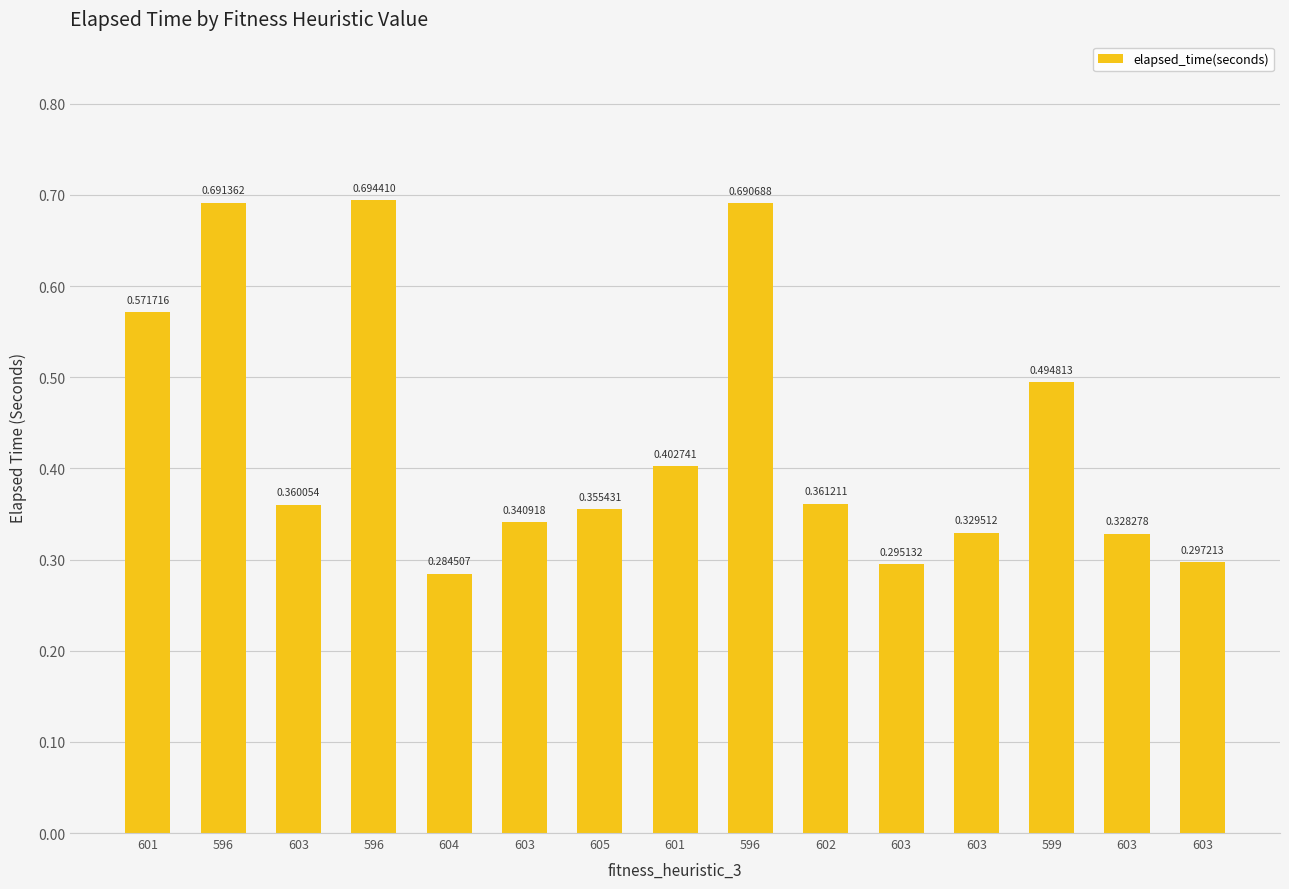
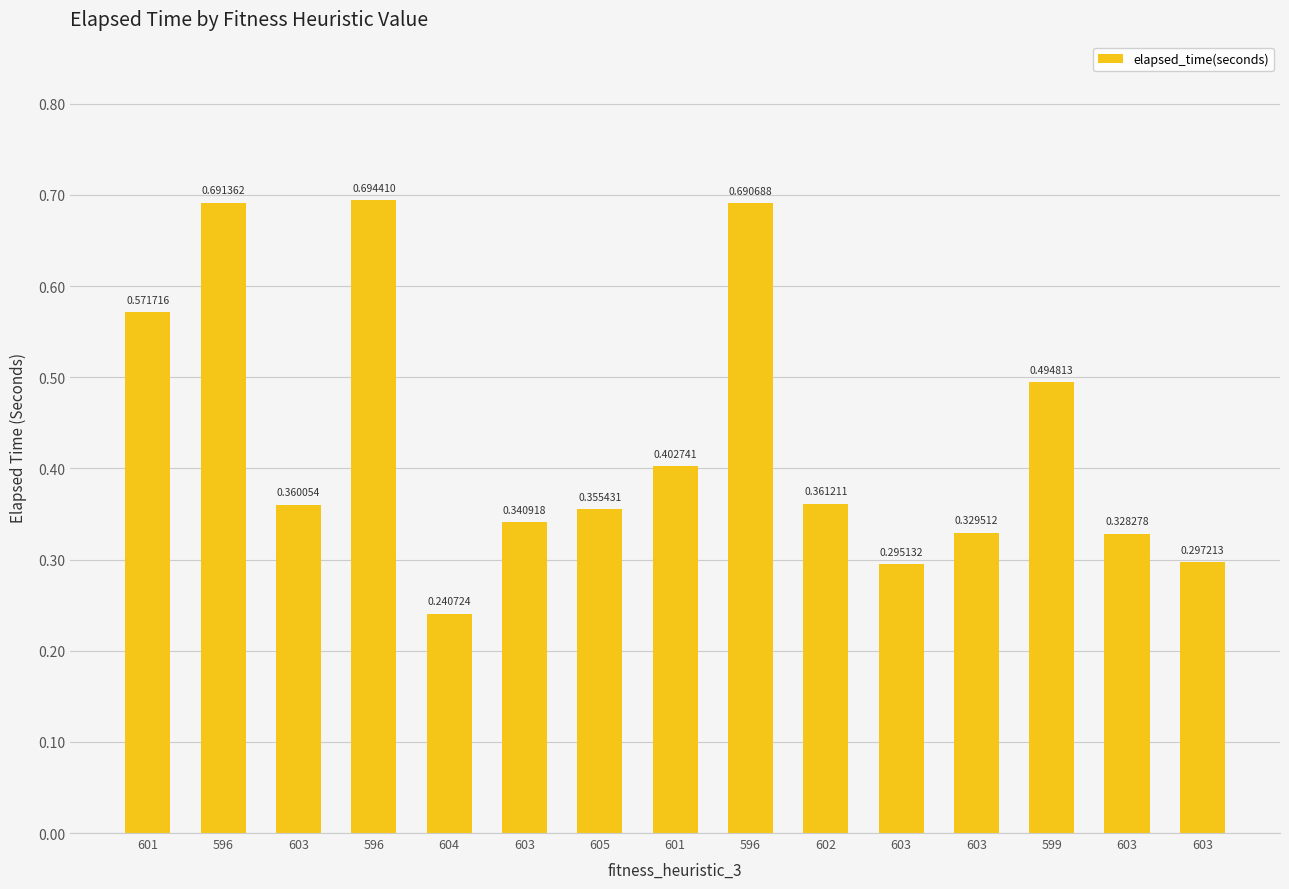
  {
-   "604": 0.284507,
+   "604": 0.240724,
    "605": 0.355431,
    "602": 0.361211,
    "599": 0.494813
  }
